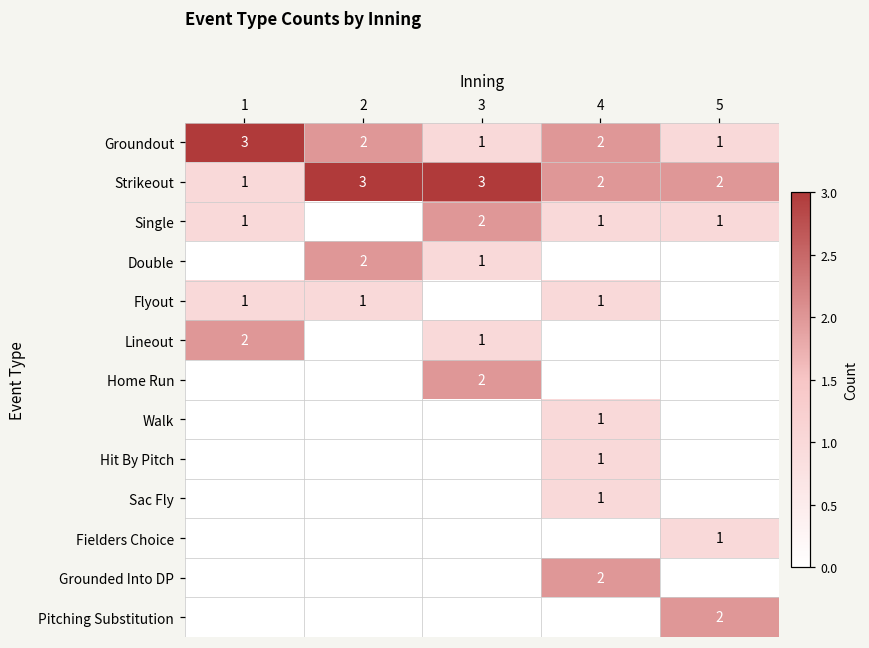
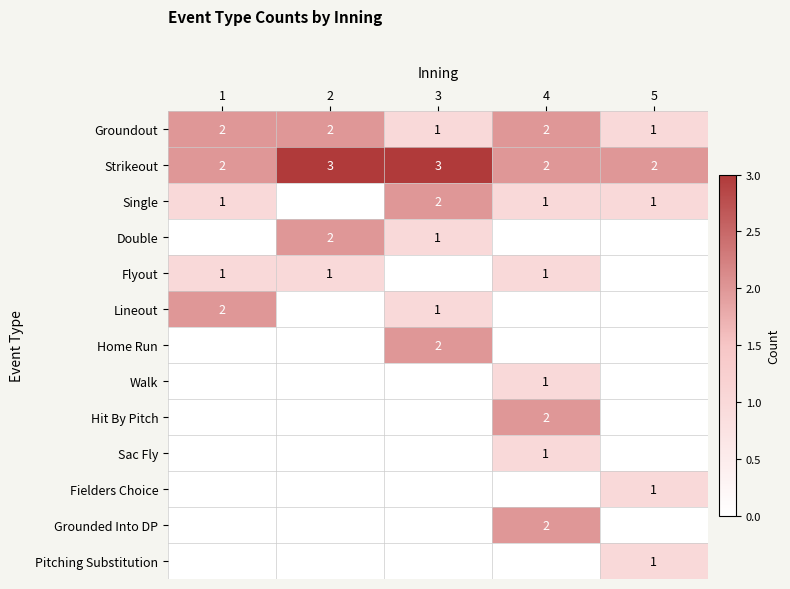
  {
    "Groundout": {
-     "1": 3,
+     "1": 2,
      "2": 2,
      "3": 1,
      "4": 2,
      "5": 1
    },
    "Strikeout": {
-     "1": 1,
+     "1": 2,
      "2": 3,
      "3": 3,
      "4": 2,
      "5": 2
    },
    "Single": {
      "1": 1,
      "3": 2,
      "4": 1,
      "5": 1
    },
    "Double": {
      "2": 2,
      "3": 1
    },
    "Flyout": {
      "1": 1,
      "2": 1,
      "4": 1
    },
    "Lineout": {
      "1": 2,
      "3": 1
    },
    "Home Run": {
      "3": 2
    },
    "Walk": {
      "4": 1
    },
    "Hit By Pitch": {
-     "4": 1
+     "4": 2
    },
    "Sac Fly": {
      "4": 1
    },
    "Fielders Choice": {
      "5": 1
    },
    "Grounded Into DP": {
      "4": 2
    },
    "Pitching Substitution": {
-     "5": 2
+     "5": 1
    }
  }
